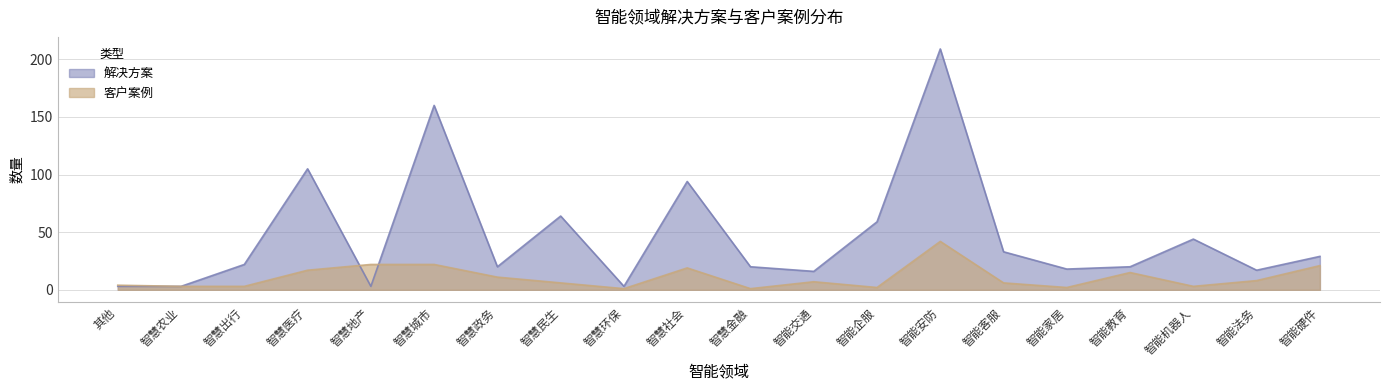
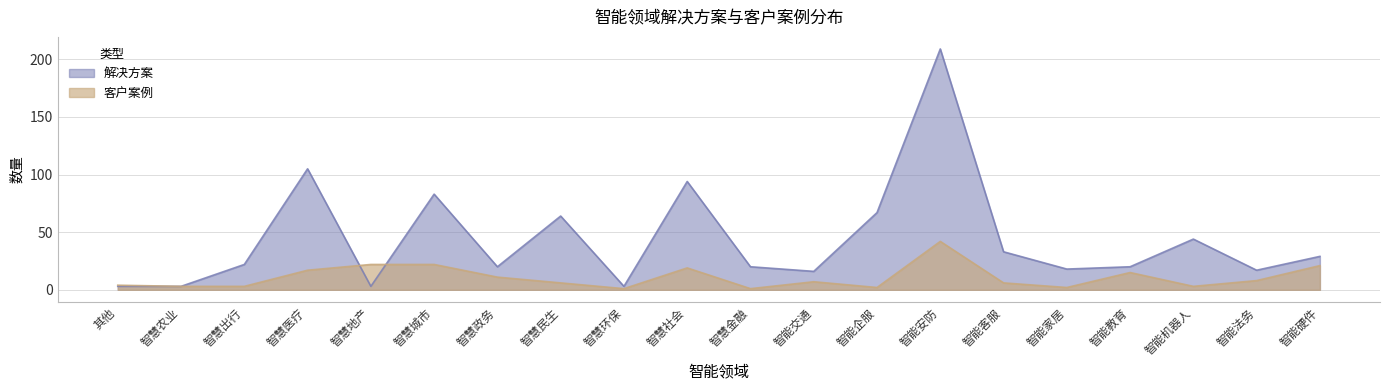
  {
    "解决方案": {
      "智慧出行": 22,
      "智慧医疗": 105,
      "智慧地产": 3,
-     "智慧城市": 160,
+     "智慧城市": 83,
      "智慧政务": 20,
      "智慧民生": 64,
      "智慧社会": 94,
      "智慧金融": 20,
      "智能交通": 16,
-     "智能企服": 59,
+     "智能企服": 67,
      "智能安防": 209,
      "智能客服": 33,
      "智能家居": 18,
      "智能教育": 20,
      "智能机器人": 44,
      "智能法务": 17,
      "智能硬件": 29
    },
    "客户案例": {
      "智慧出行": 3,
      "智慧医疗": 17,
      "智慧地产": 22,
      "智慧城市": 22,
      "智慧政务": 11,
      "智慧民生": 6,
      "智慧社会": 19,
      "智慧金融": 1,
      "智能交通": 7,
      "智能企服": 2,
      "智能安防": 42,
      "智能客服": 6,
      "智能家居": 2,
      "智能教育": 15,
      "智能机器人": 3,
      "智能法务": 8,
      "智能硬件": 21
    }
  }
